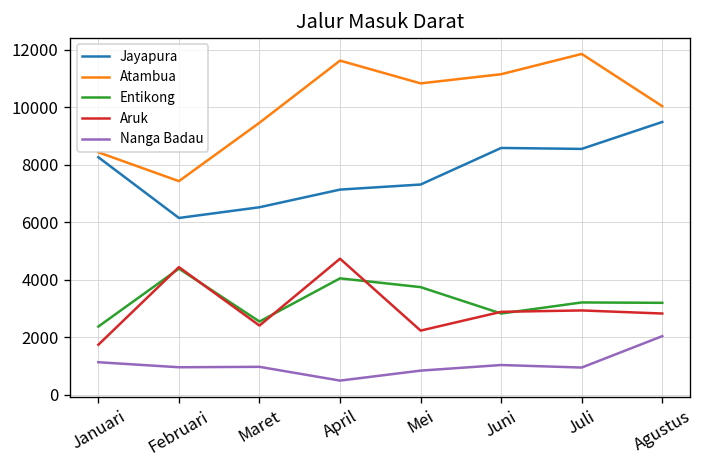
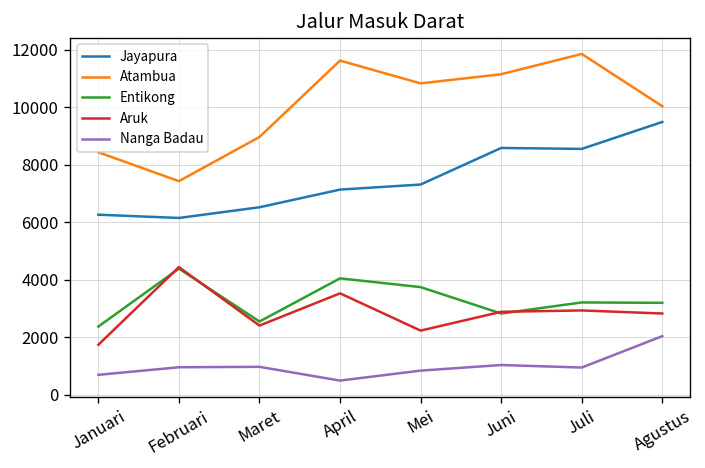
  {
    "Jayapura": {
-     "Januari": 8300,
+     "Januari": 6300,
      "Februari": 6100,
      "Maret": 6500,
      "April": 7100,
      "Mei": 7300,
      "Juni": 8600,
      "Juli": 8500,
      "Agustus": 9500
    },
    "Atambua": {
      "Januari": 8400,
      "Februari": 7400,
-     "Maret": 9500,
+     "Maret": 9000,
      "April": 11600,
      "Mei": 10800,
      "Juni": 11100,
      "Juli": 11800,
      "Agustus": 10000
    },
    "Entikong": {
      "Januari": 2400,
      "Maret": 2500,
      "April": 4000,
      "Mei": 3700,
      "Juli": 3200,
      "Agustus": 3200
    },
    "Aruk": {
      "Januari": 1700,
      "Maret": 2400,
-     "April": 4700,
+     "April": 3500,
      "Mei": 2200,
      "Juli": 2900,
      "Agustus": 2800
    },
    "Nanga Badau": {
-     "Januari": 1100,
+     "Januari": 700,
      "Februari": 1000,
      "Maret": 1000,
      "April": 500,
      "Mei": 800,
      "Juni": 1000,
      "Juli": 900,
      "Agustus": 2000
    }
  }
